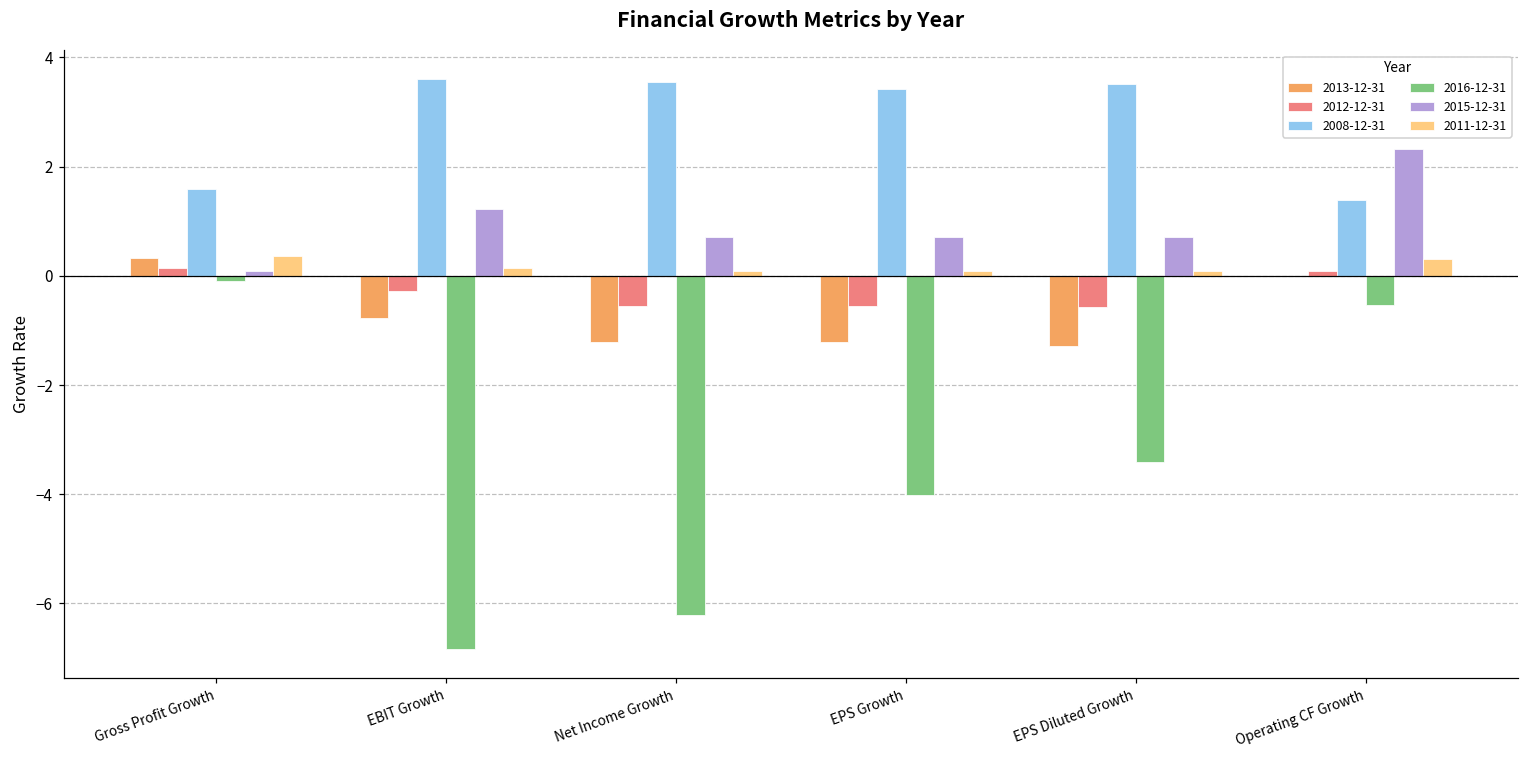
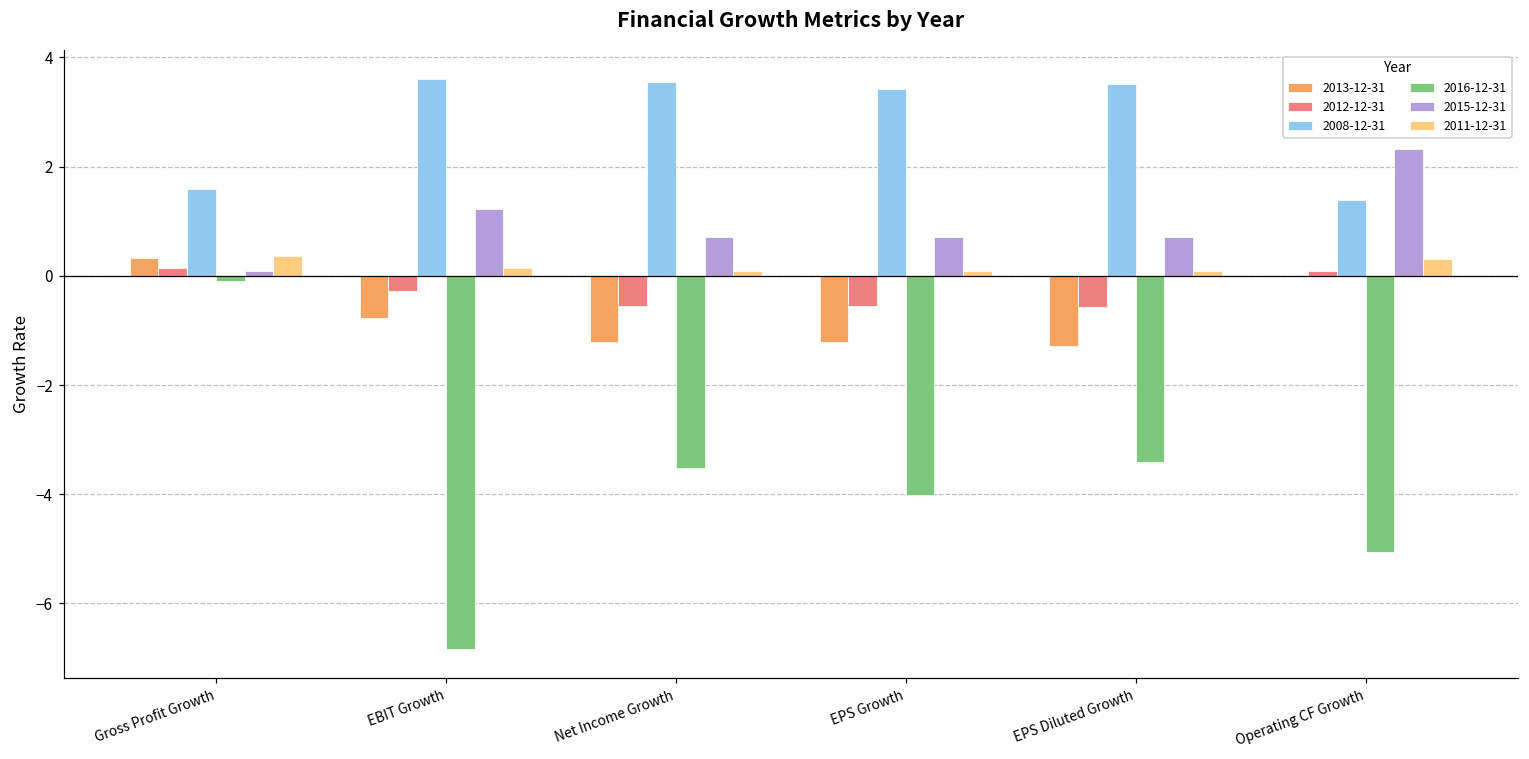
  {
    "2016-12-31": {
      "Gross Profit Growth": -0.1,
      "EBIT Growth": -6.8,
-     "Net Income Growth": -6.2,
+     "Net Income Growth": -3.5,
      "EPS Growth": -4.0,
      "EPS Diluted Growth": -3.4,
-     "Operating CF Growth": -0.5
+     "Operating CF Growth": -5.1
    }
  }
